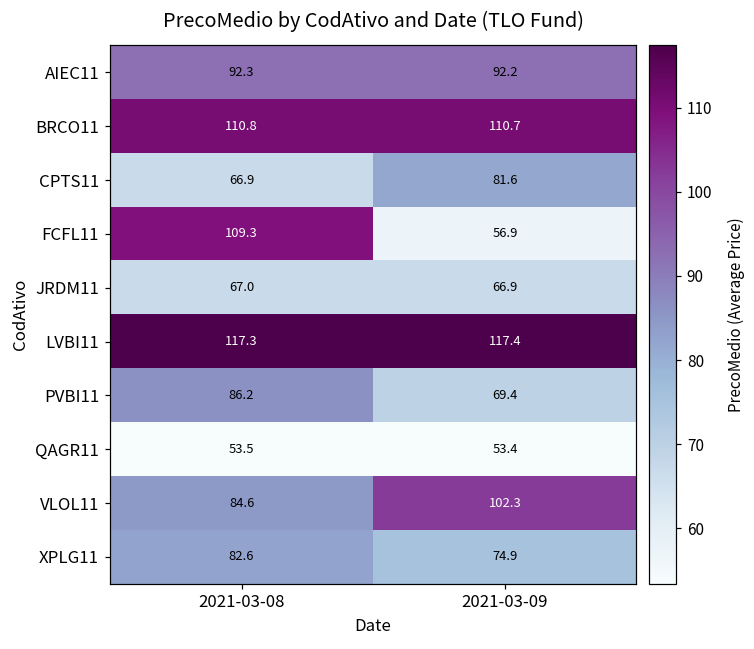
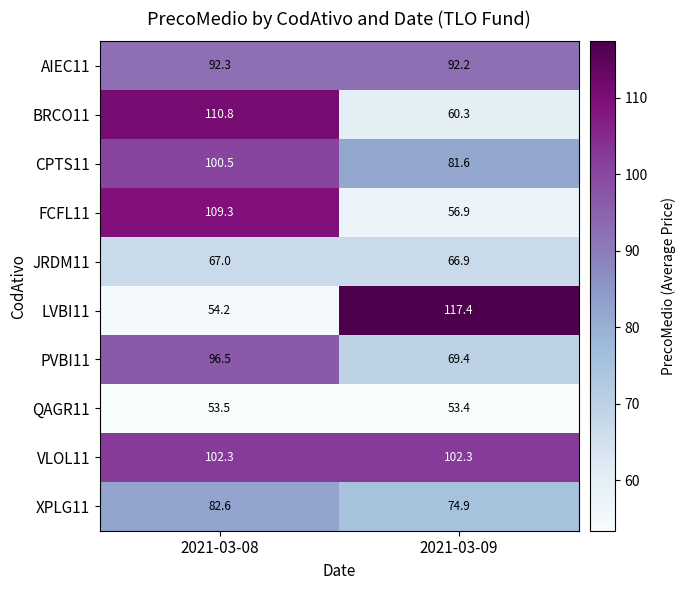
  {
    "AIEC11": {
      "2021-03-08": 92.3,
      "2021-03-09": 92.2
    },
    "BRCO11": {
      "2021-03-08": 110.8,
-     "2021-03-09": 110.7
+     "2021-03-09": 60.3
    },
    "CPTS11": {
-     "2021-03-08": 66.9,
+     "2021-03-08": 100.5,
      "2021-03-09": 81.6
    },
    "FCFL11": {
      "2021-03-08": 109.3,
      "2021-03-09": 56.9
    },
    "JRDM11": {
      "2021-03-08": 67.0,
      "2021-03-09": 66.9
    },
    "LVBI11": {
-     "2021-03-08": 117.3,
+     "2021-03-08": 54.2,
      "2021-03-09": 117.4
    },
    "PVBI11": {
-     "2021-03-08": 86.2,
+     "2021-03-08": 96.5,
      "2021-03-09": 69.4
    },
    "QAGR11": {
      "2021-03-08": 53.5,
      "2021-03-09": 53.4
    },
    "VLOL11": {
-     "2021-03-08": 84.6,
+     "2021-03-08": 102.3,
      "2021-03-09": 102.3
    },
    "XPLG11": {
      "2021-03-08": 82.6,
      "2021-03-09": 74.9
    }
  }
